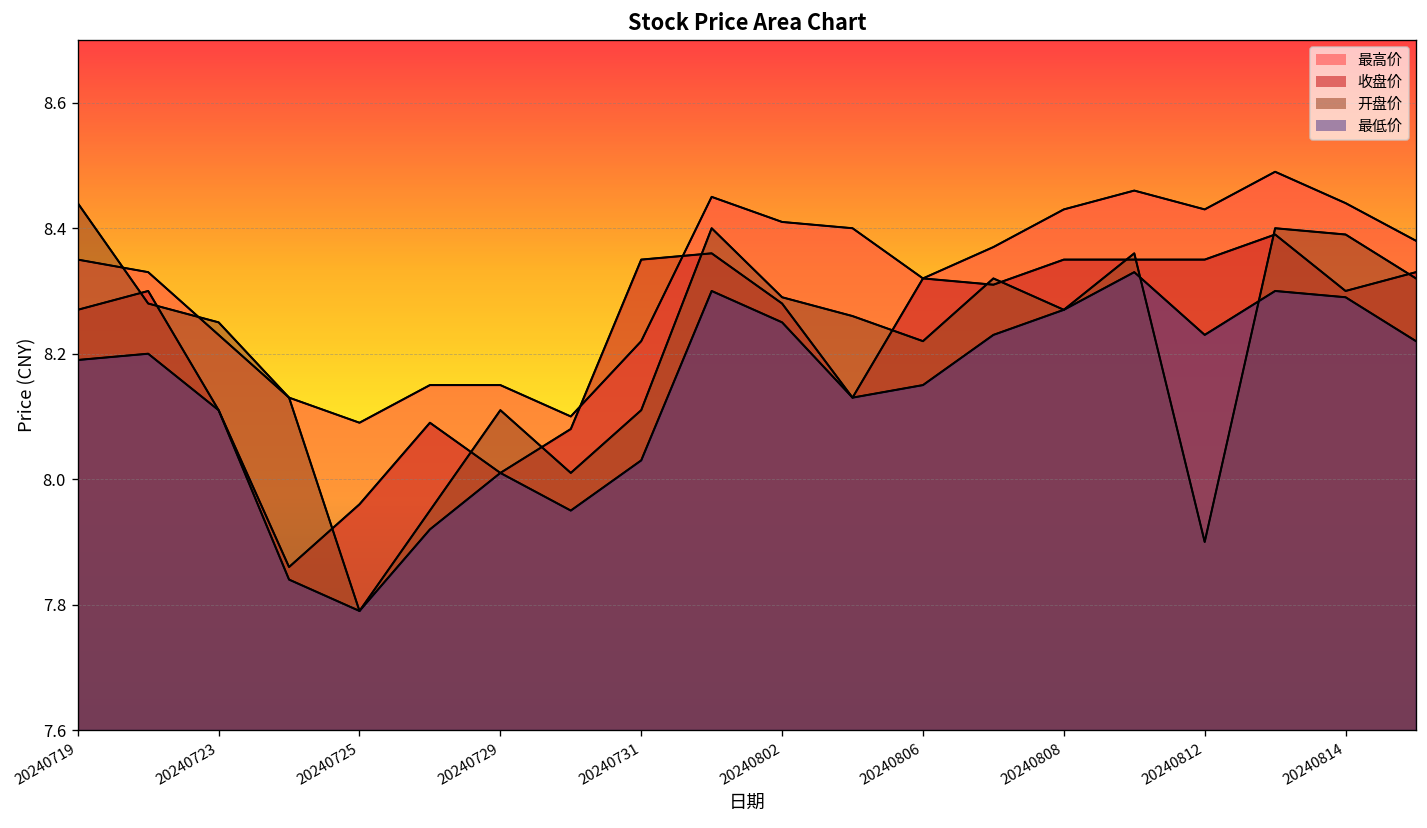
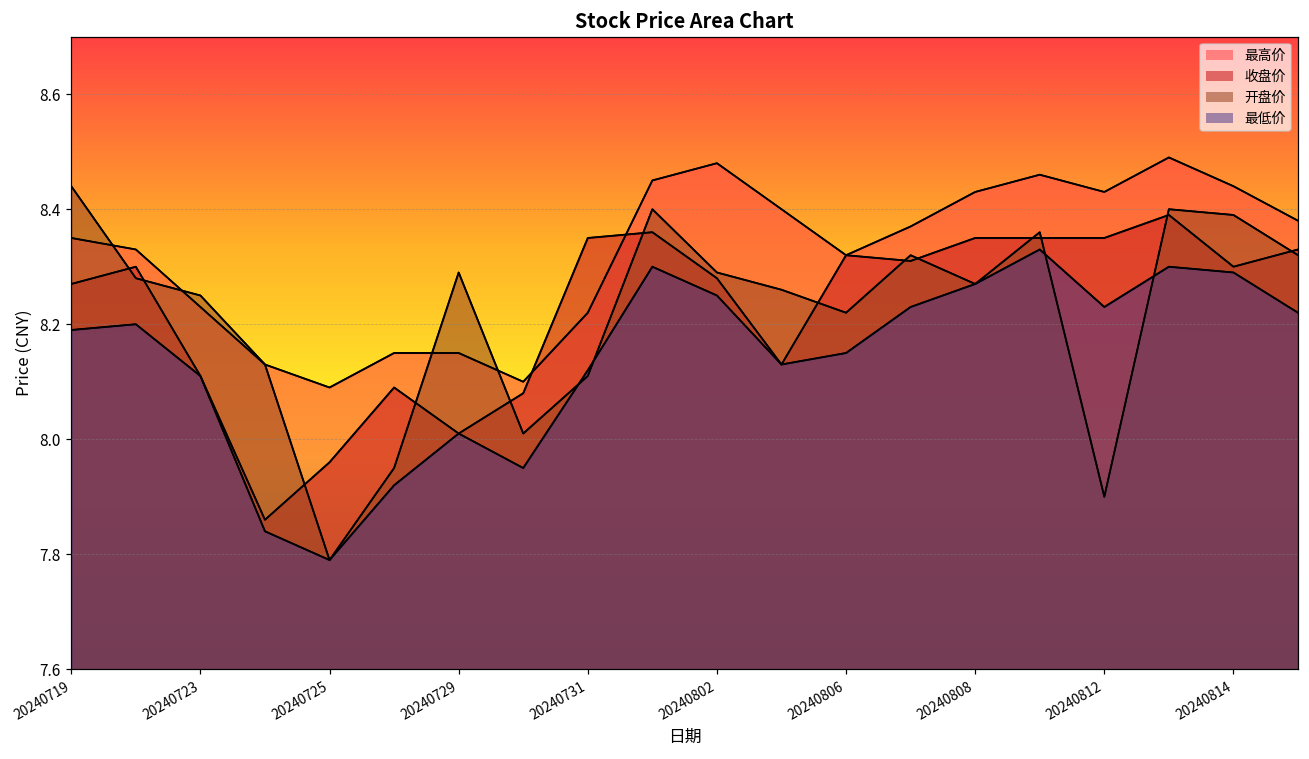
  {
    "最高价": {
      "20240719": 8.35,
      "20240723": 8.23,
      "20240725": 8.09,
      "20240729": 8.15,
      "20240731": 8.22,
-     "20240802": 8.41,
+     "20240802": 8.48,
      "20240808": 8.43,
      "20240812": 8.43,
      "20240814": 8.44
    },
    "收盘价": {
      "20240719": 8.27,
      "20240725": 7.96,
      "20240731": 8.35,
      "20240802": 8.28,
      "20240808": 8.35,
      "20240812": 8.35,
      "20240814": 8.30
    },
    "开盘价": {
      "20240719": 8.44,
      "20240723": 8.25,
-     "20240729": 8.11,
+     "20240729": 8.29,
      "20240731": 8.11,
      "20240802": 8.29,
      "20240806": 8.22,
      "20240812": 7.90,
      "20240814": 8.39
    },
    "最低价": {
      "20240719": 8.19,
-     "20240731": 8.03,
+     "20240731": 8.12,
      "20240802": 8.25,
      "20240806": 8.15,
      "20240812": 8.23,
      "20240814": 8.29
    }
  }
